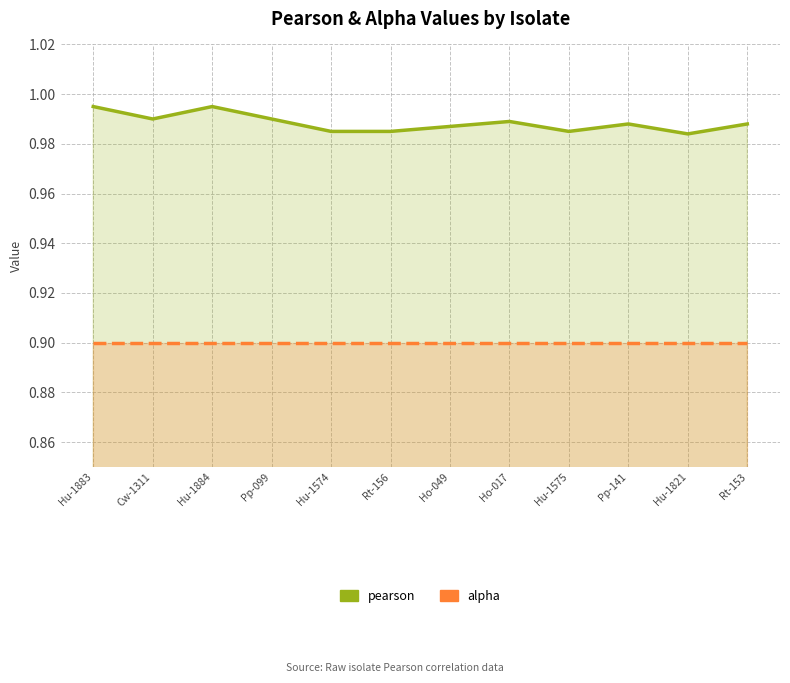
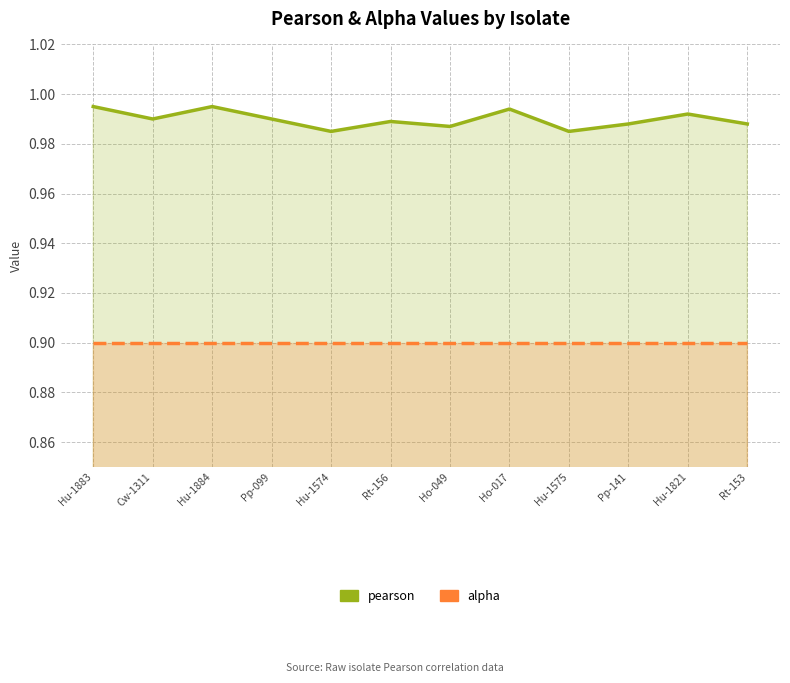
  {
    "pearson": {
      "Hu-1883": 0.995,
      "Cw-1311": 0.990,
      "Hu-1884": 0.995,
      "Pp-099": 0.990,
      "Hu-1574": 0.985,
-     "Rt-156": 0.985,
+     "Rt-156": 0.989,
      "Ho-049": 0.987,
-     "Ho-017": 0.989,
+     "Ho-017": 0.994,
      "Hu-1575": 0.985,
      "Pp-141": 0.988,
-     "Hu-1821": 0.984,
+     "Hu-1821": 0.992,
      "Rt-153": 0.988
    },
    "alpha": {
      "Hu-1883": 0.900,
      "Cw-1311": 0.900,
      "Hu-1884": 0.900,
      "Pp-099": 0.900,
      "Hu-1574": 0.900,
      "Rt-156": 0.900,
      "Ho-049": 0.900,
      "Ho-017": 0.900,
      "Hu-1575": 0.900,
      "Pp-141": 0.900,
      "Hu-1821": 0.900,
      "Rt-153": 0.900
    }
  }
